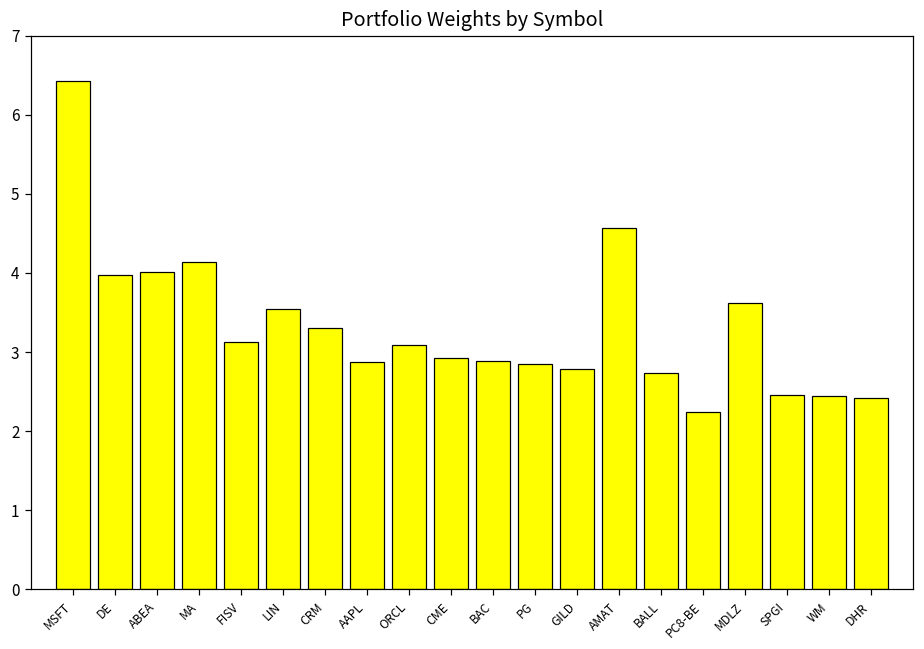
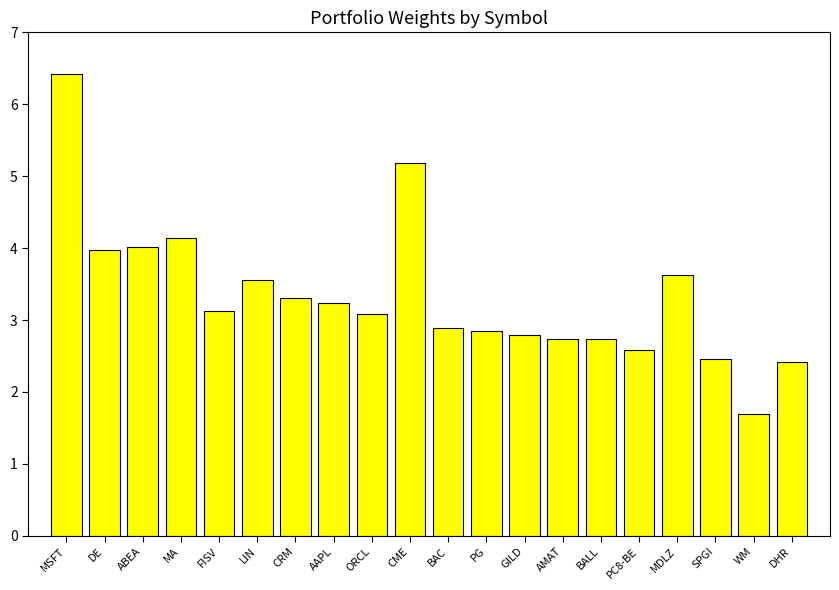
  {
    "MSFT": 6.4,
    "DE": 4.0,
    "ABEA": 4.0,
    "MA": 4.1,
    "FISV": 3.1,
    "LIN": 3.6,
    "CRM": 3.3,
-   "AAPL": 2.9,
+   "AAPL": 3.2,
    "ORCL": 3.1,
-   "CME": 2.9,
+   "CME": 5.2,
    "BAC": 2.9,
    "PG": 2.9,
    "GILD": 2.8,
-   "AMAT": 4.6,
+   "AMAT": 2.7,
    "BALL": 2.7,
-   "PC8-BE": 2.2,
+   "PC8-BE": 2.6,
    "MDLZ": 3.6,
    "SPGI": 2.5,
-   "WM": 2.4,
+   "WM": 1.7,
    "DHR": 2.4
  }
